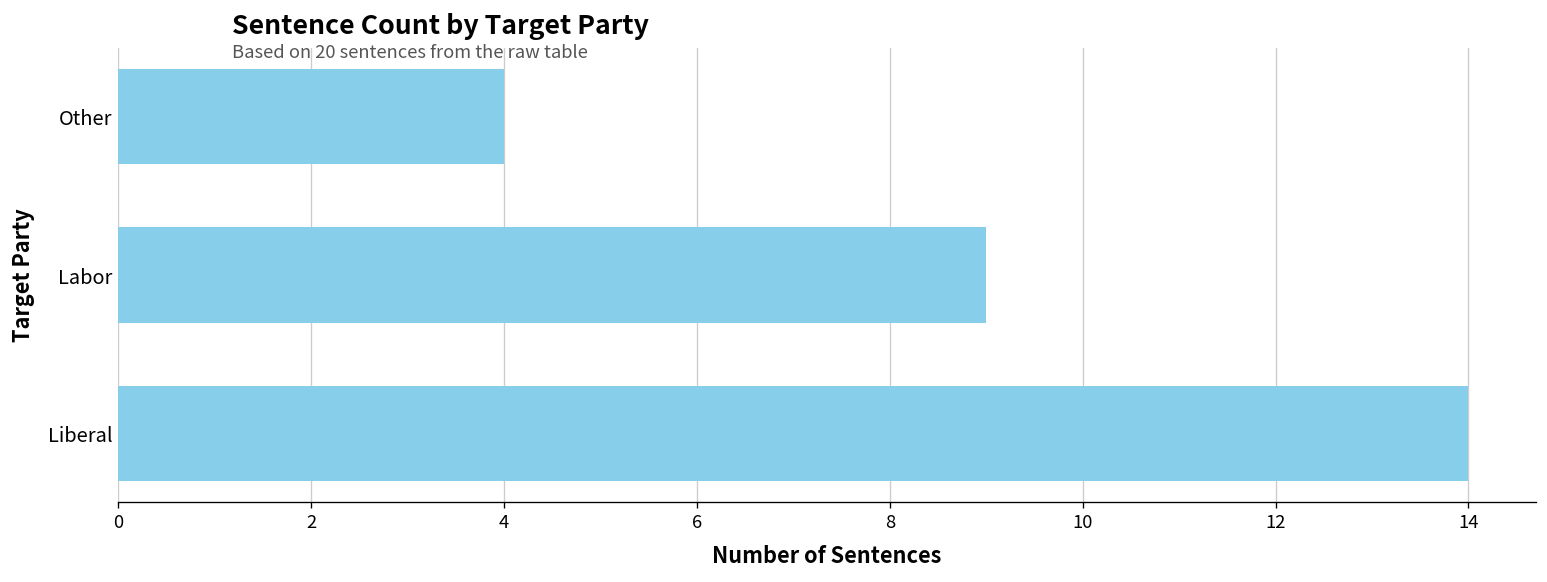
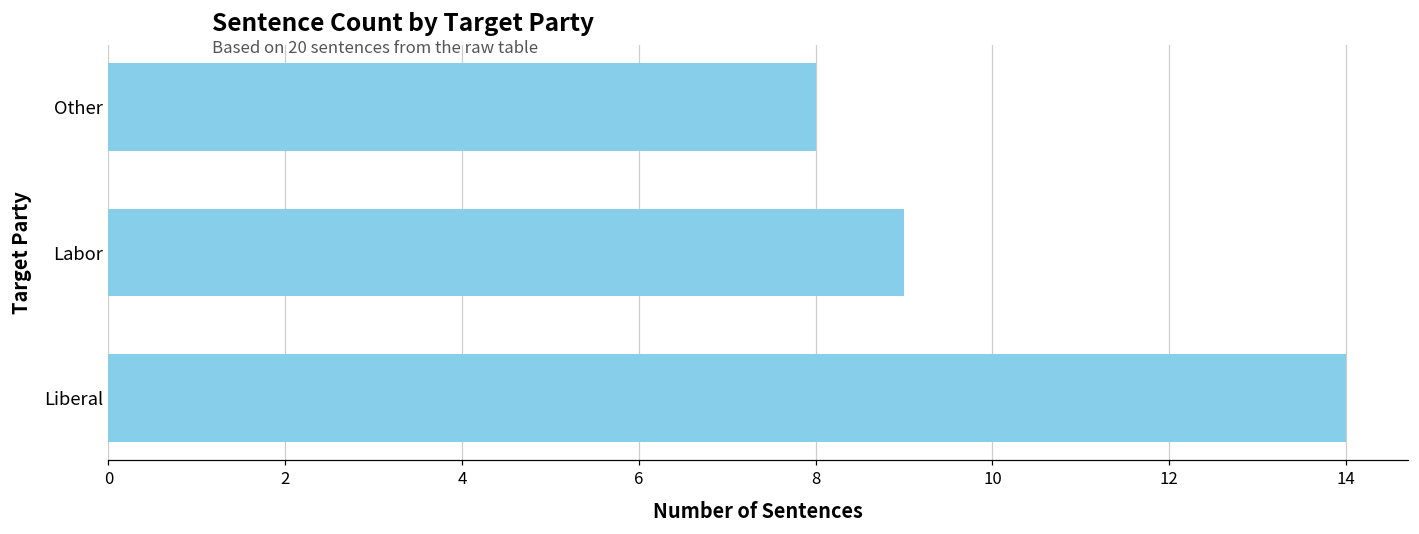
  {
-   "Other": 4,
+   "Other": 8,
    "Labor": 9,
    "Liberal": 14
  }
